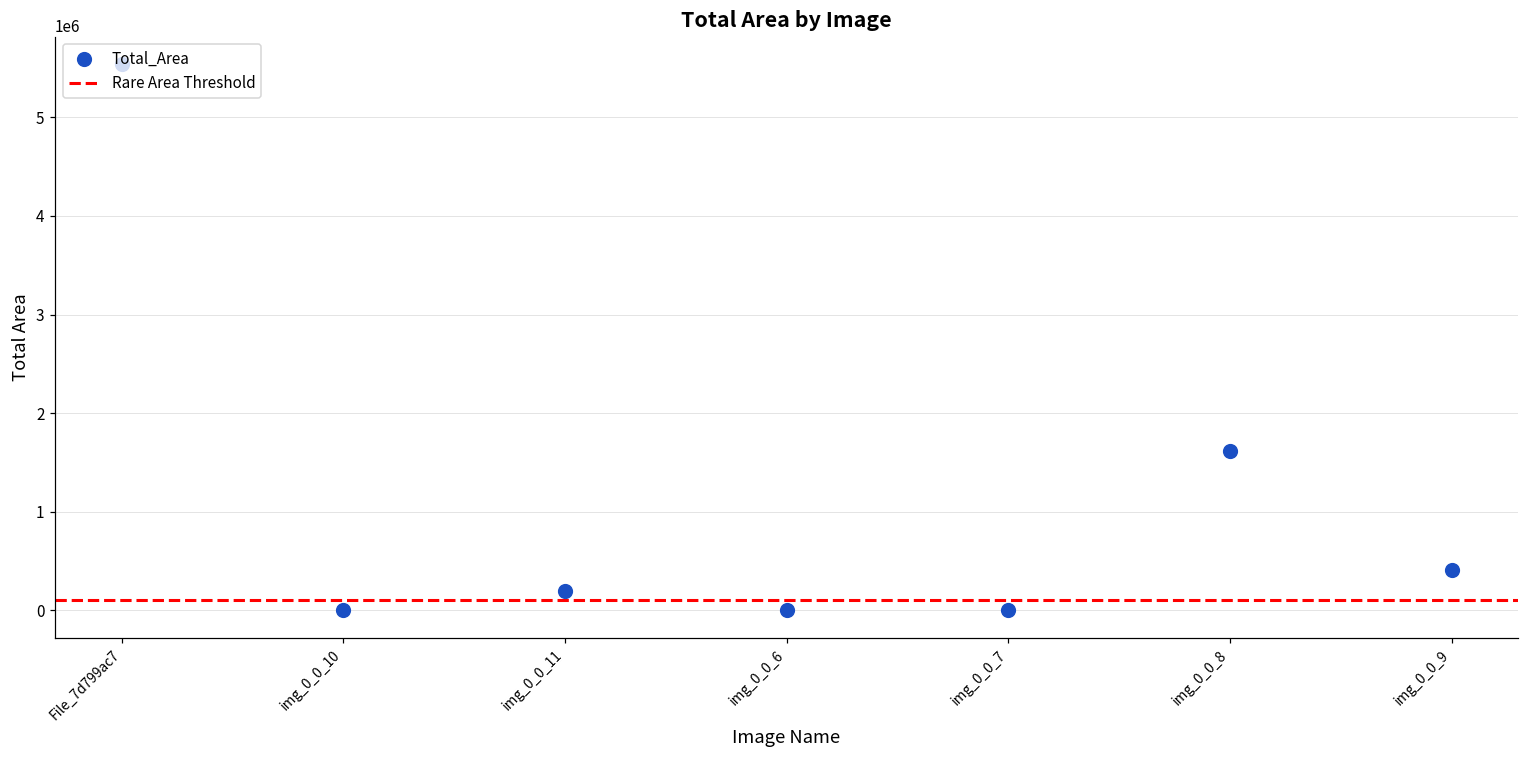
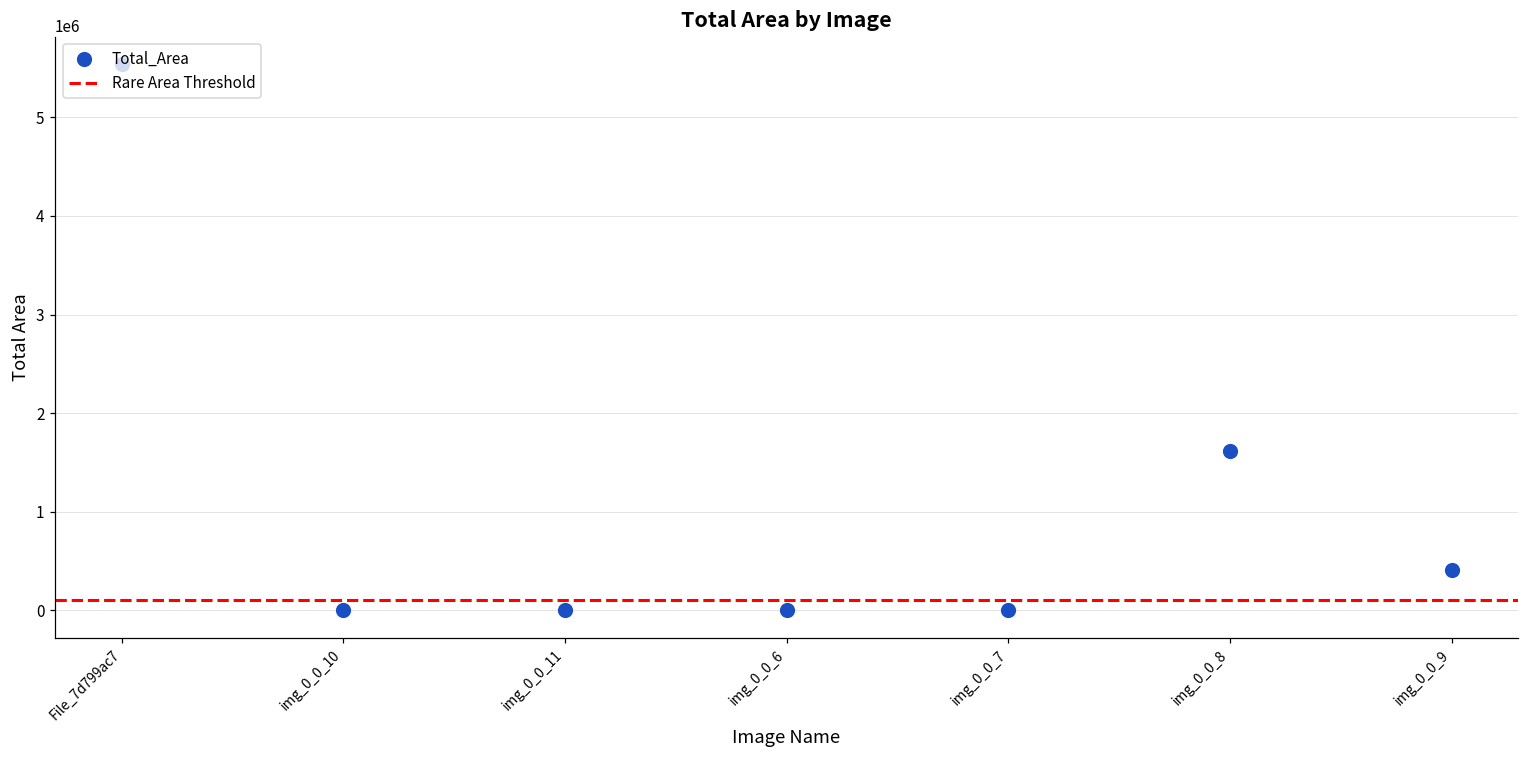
  {
-   "img_0_0_11": 200000
+   "img_0_0_11": 0
  }
